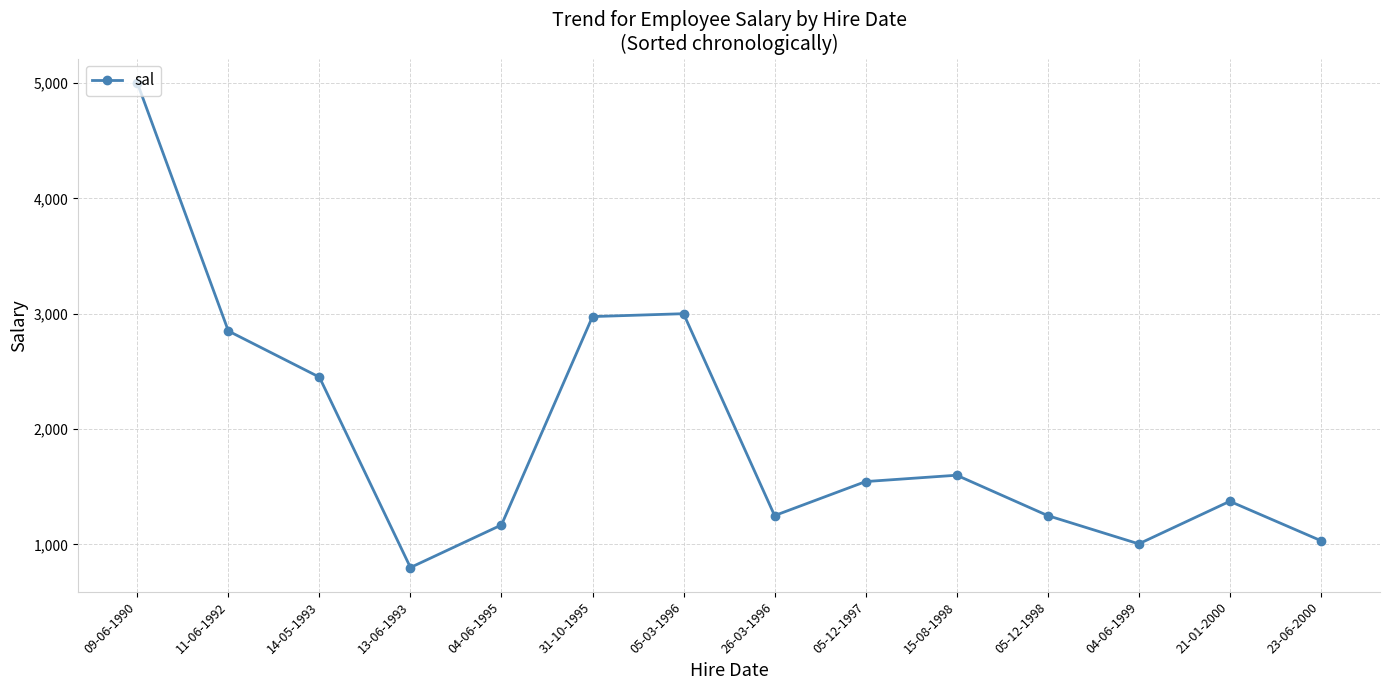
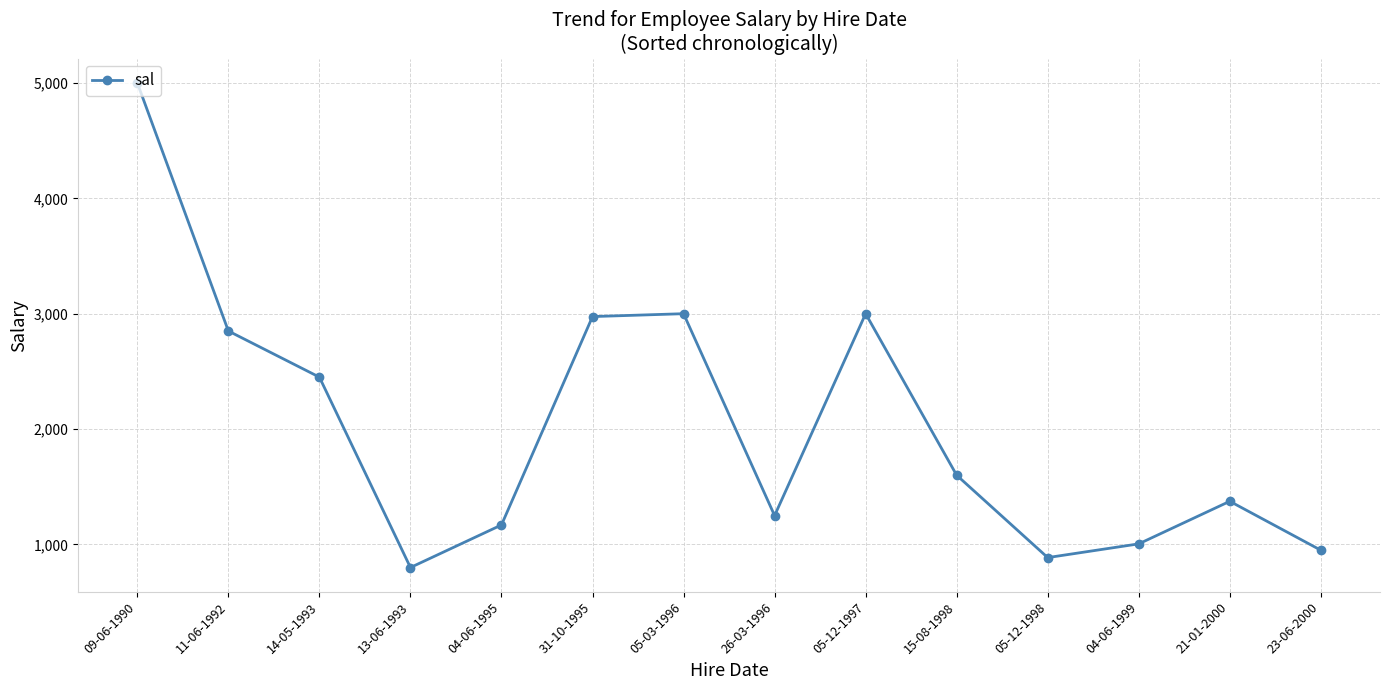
  {
    "11-06-1992": "2,850",
    "14-05-1993": "2,450",
    "13-06-1993": "800",
    "04-06-1995": "1,170",
    "31-10-1995": "2,980",
    "05-03-1996": "3,000",
    "26-03-1996": "1,250",
-   "05-12-1997": "1,550",
+   "05-12-1997": "3,000",
    "15-08-1998": "1,600",
-   "05-12-1998": "1,250",
+   "05-12-1998": "890",
    "04-06-1999": "1,010",
    "21-01-2000": "1,370",
-   "23-06-2000": "1,030"
+   "23-06-2000": "950"
  }
